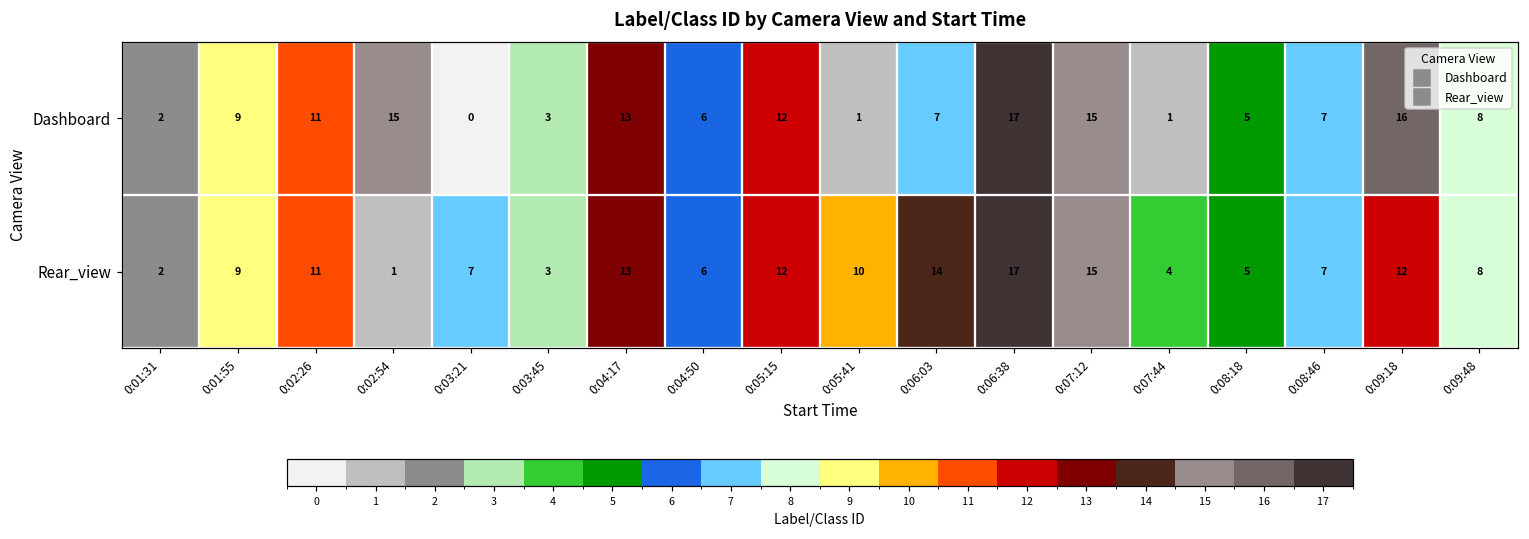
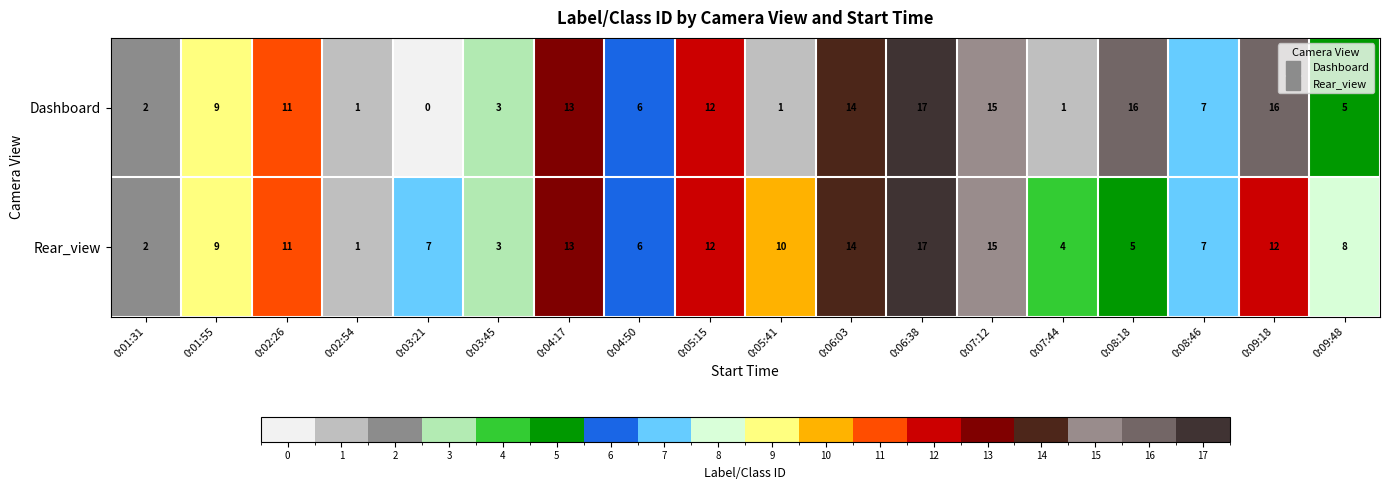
  {
    "Dashboard": {
      "0:01:31": 2,
      "0:01:55": 9,
      "0:02:26": 11,
-     "0:02:54": 15,
+     "0:02:54": 1,
      "0:03:21": 0,
      "0:03:45": 3,
      "0:04:17": 13,
      "0:04:50": 6,
      "0:05:15": 12,
      "0:05:41": 1,
-     "0:06:03": 7,
+     "0:06:03": 14,
      "0:06:38": 17,
      "0:07:12": 15,
      "0:07:44": 1,
-     "0:08:18": 5,
+     "0:08:18": 16,
      "0:08:46": 7,
      "0:09:18": 16,
-     "0:09:48": 8
+     "0:09:48": 5
    },
    "Rear_view": {
      "0:01:31": 2,
      "0:01:55": 9,
      "0:02:26": 11,
      "0:02:54": 1,
      "0:03:21": 7,
      "0:03:45": 3,
      "0:04:17": 13,
      "0:04:50": 6,
      "0:05:15": 12,
      "0:05:41": 10,
      "0:06:03": 14,
      "0:06:38": 17,
      "0:07:12": 15,
      "0:07:44": 4,
      "0:08:18": 5,
      "0:08:46": 7,
      "0:09:18": 12,
      "0:09:48": 8
    }
  }
